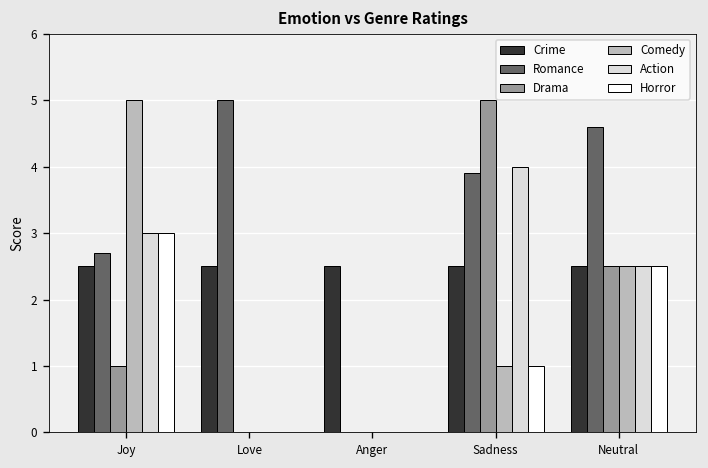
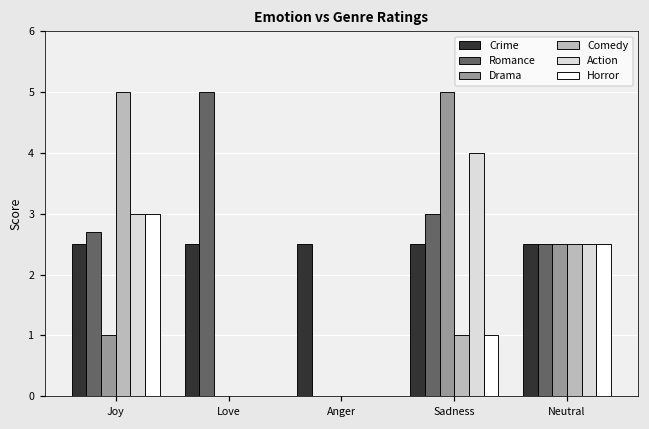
  {
    "Crime": {
      "Joy": 2.5,
      "Love": 2.5,
      "Anger": 2.5,
      "Sadness": 2.5,
      "Neutral": 2.5
    },
    "Romance": {
      "Joy": 2.7,
      "Love": 5.0,
      "Anger": 0.0,
-     "Sadness": 3.9,
-     "Neutral": 4.6
+     "Sadness": 3.0,
+     "Neutral": 2.5
    }
  }
